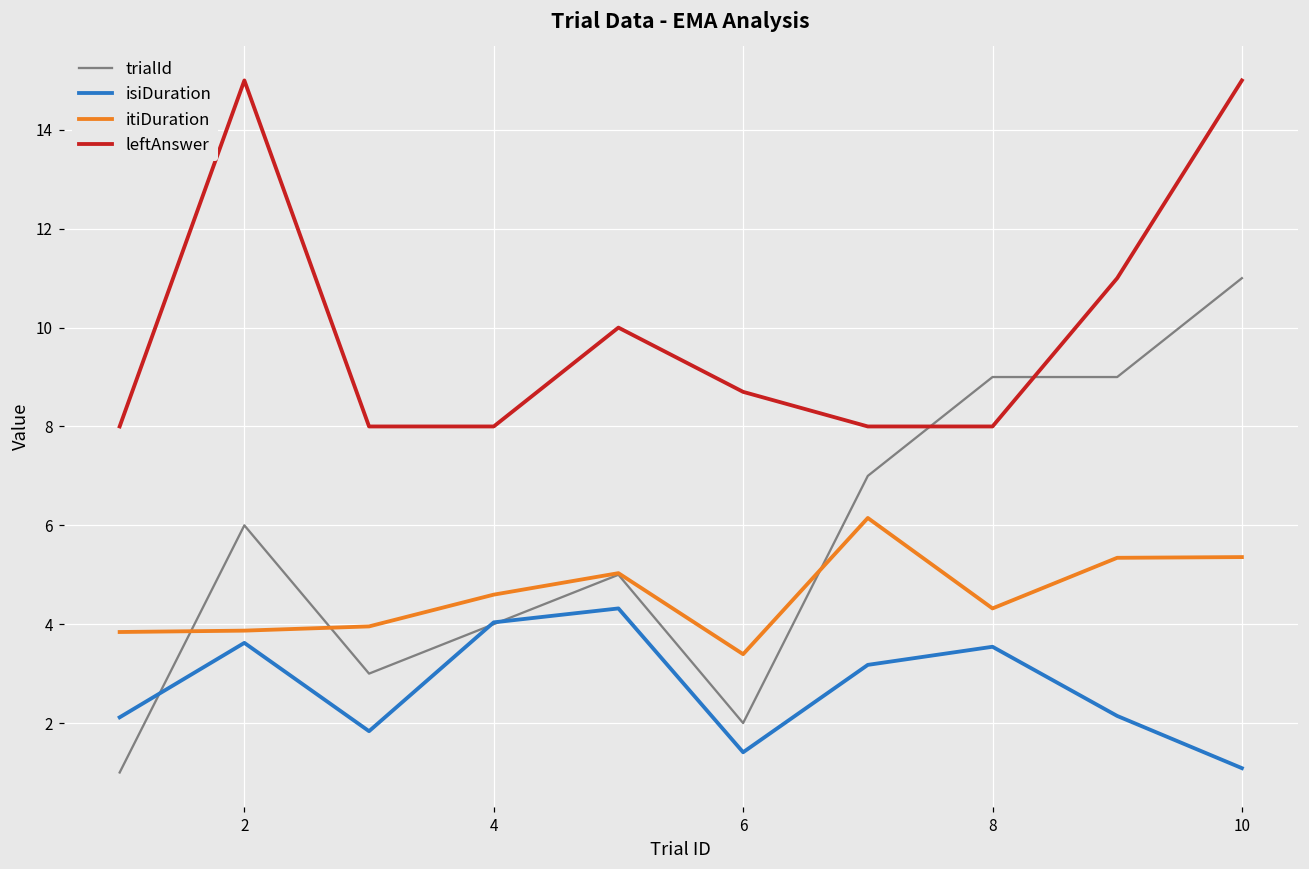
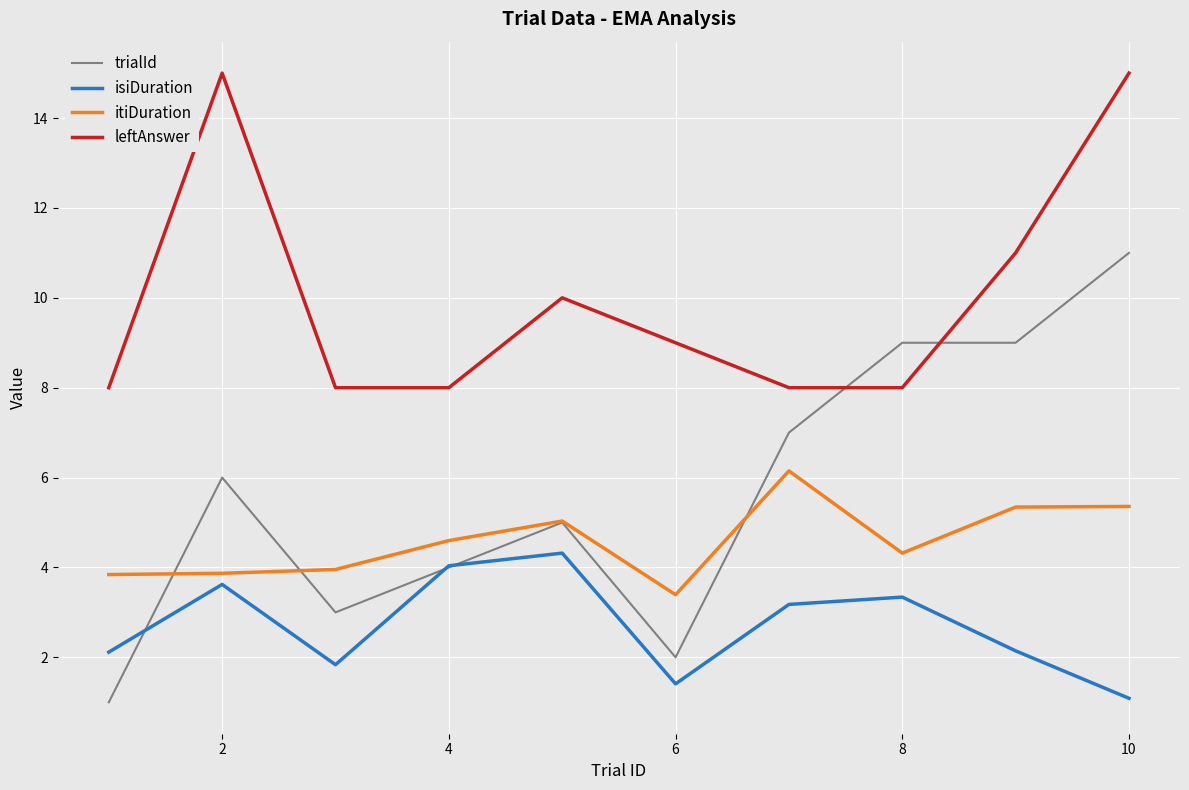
  {
    "trialId": {
      "2": 6.0,
      "6": 2.0,
      "8": 9.0,
      "10": 11.0
    },
    "isiDuration": {
      "2": 3.6,
      "6": 1.4,
-     "8": 3.5,
+     "8": 3.3,
      "10": 1.1
    },
    "itiDuration": {
      "2": 3.9,
      "4": 4.6,
      "6": 3.4,
      "8": 4.3,
      "10": 5.4
    },
    "leftAnswer": {
      "2": 15.0,
      "4": 8.0,
-     "6": 8.7,
+     "6": 9.0,
      "8": 8.0,
      "10": 15.0
    }
  }
